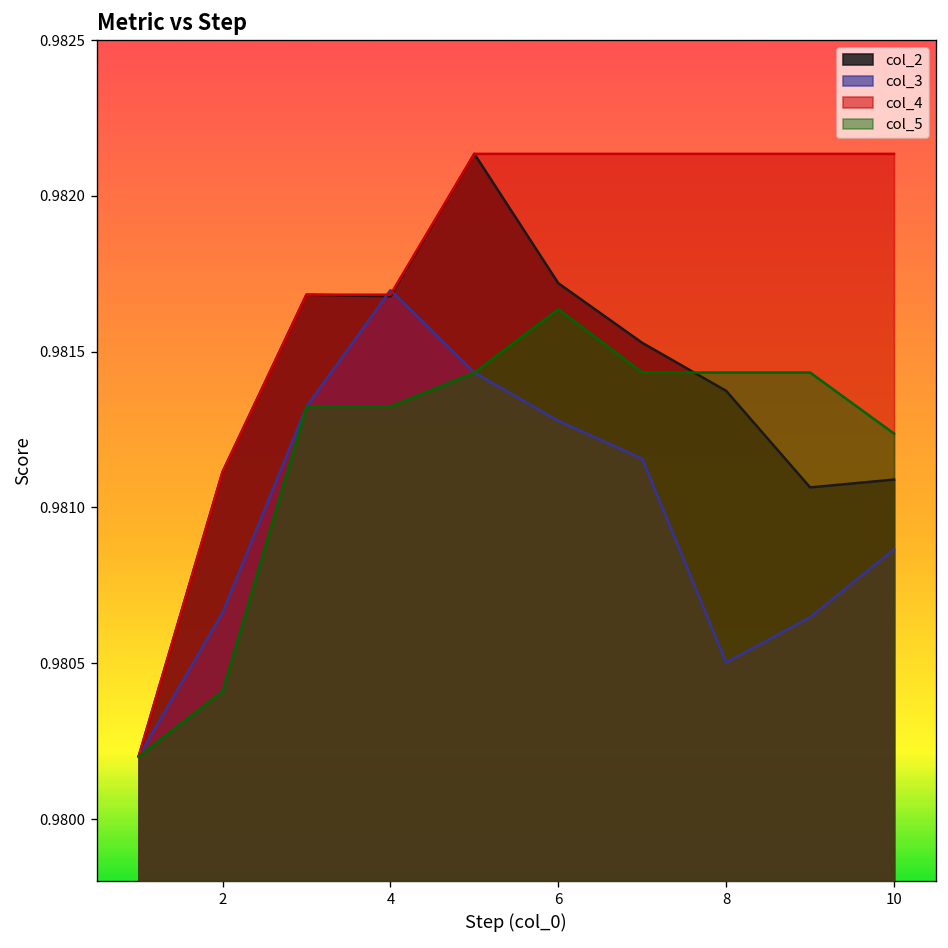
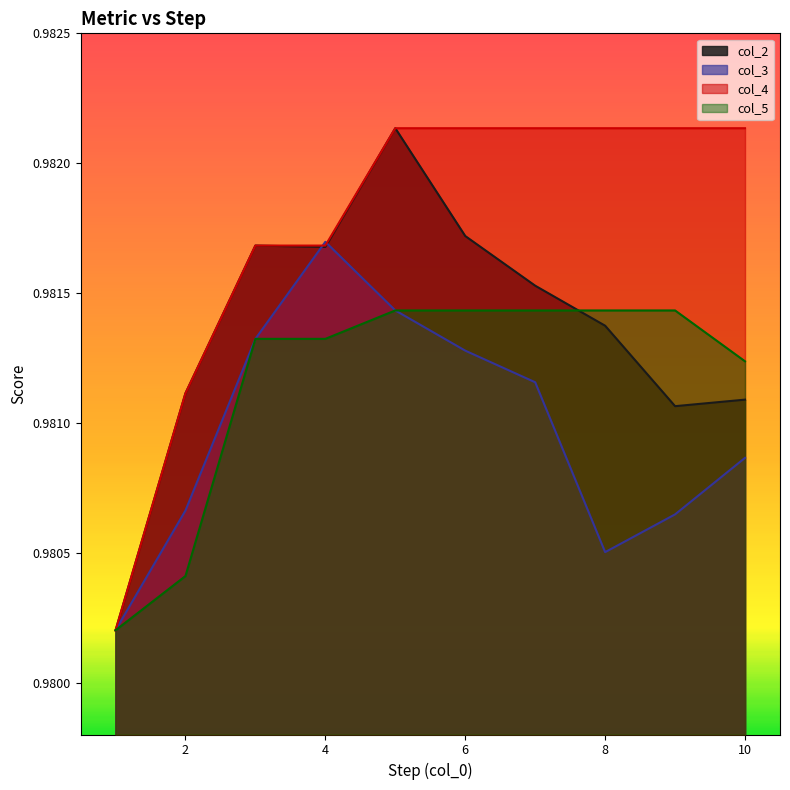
  {
    "col_2": {
      "6": 0.98172,
      "8": 0.98137,
      "10": 0.98109
    },
    "col_3": {
      "2": 0.98066,
      "4": 0.98170,
      "6": 0.98128,
      "8": 0.98050,
      "10": 0.98087
    },
    "col_4": {
      "6": 0.98213,
      "8": 0.98213,
      "10": 0.98213
    },
    "col_5": {
      "2": 0.98041,
      "4": 0.98132,
-     "6": 0.98164,
+     "6": 0.98143,
      "8": 0.98143,
      "10": 0.98124
    }
  }
